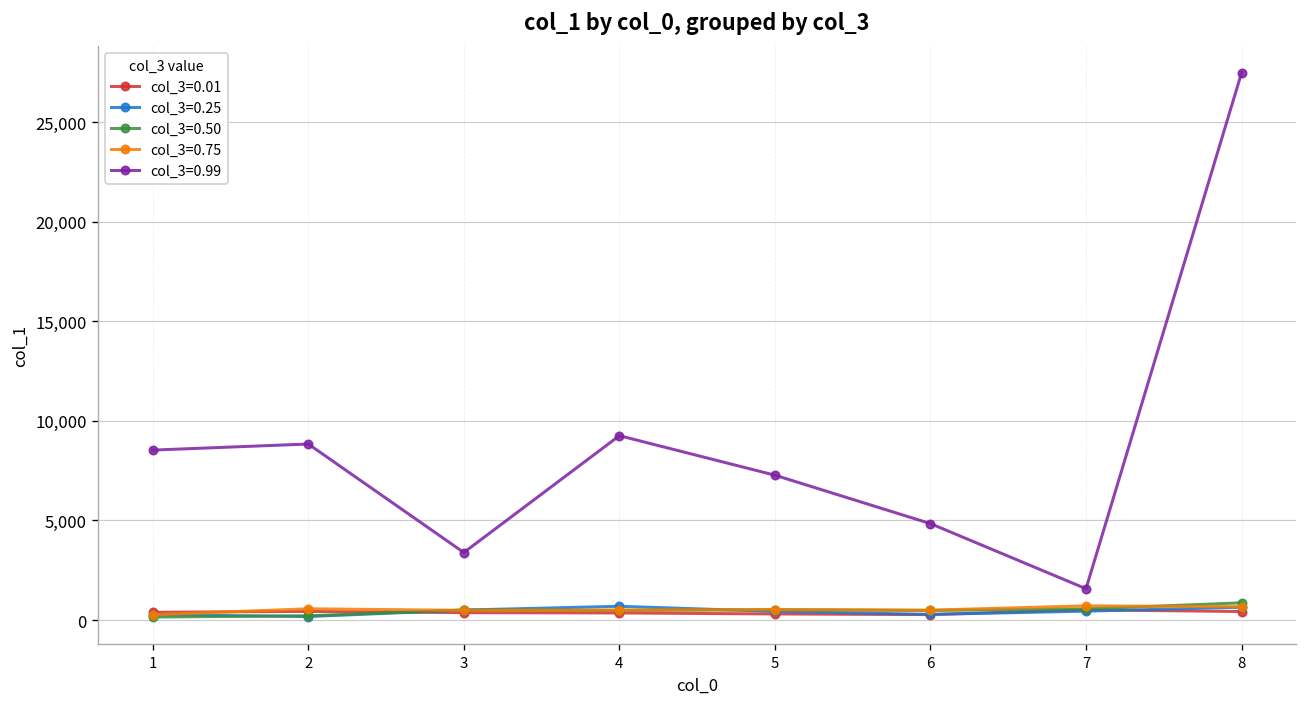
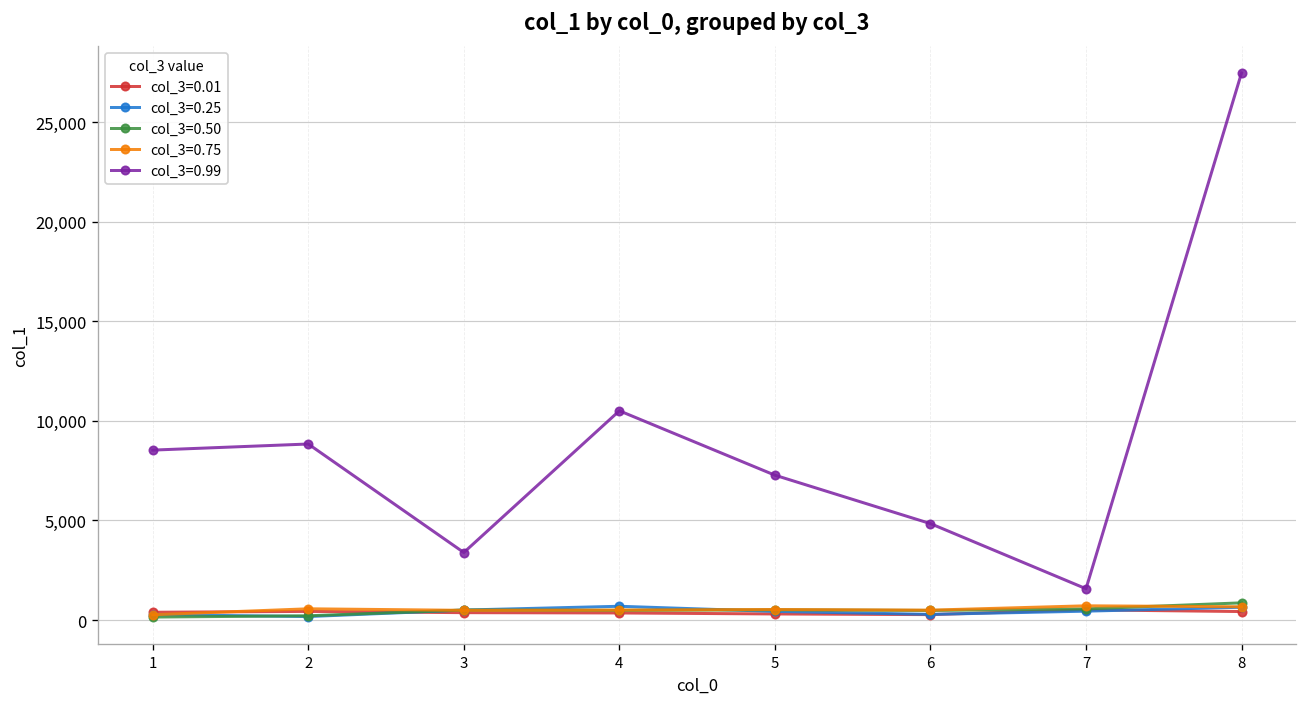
  {
    "col_3=0.01": {
      "8": "400"
    },
    "col_3=0.25": {
      "4": "700"
    },
    "col_3=0.50": {
      "8": "900"
    },
    "col_3=0.99": {
      "1": "8,500",
      "2": "8,800",
      "3": "3,400",
-     "4": "9,300",
+     "4": "10,500",
      "5": "7,300",
      "6": "4,800",
      "7": "1,600",
      "8": "27,500"
    }
  }
